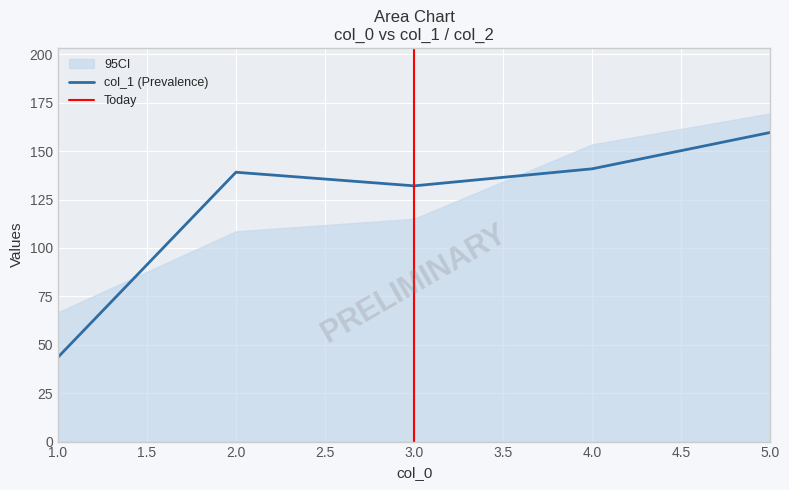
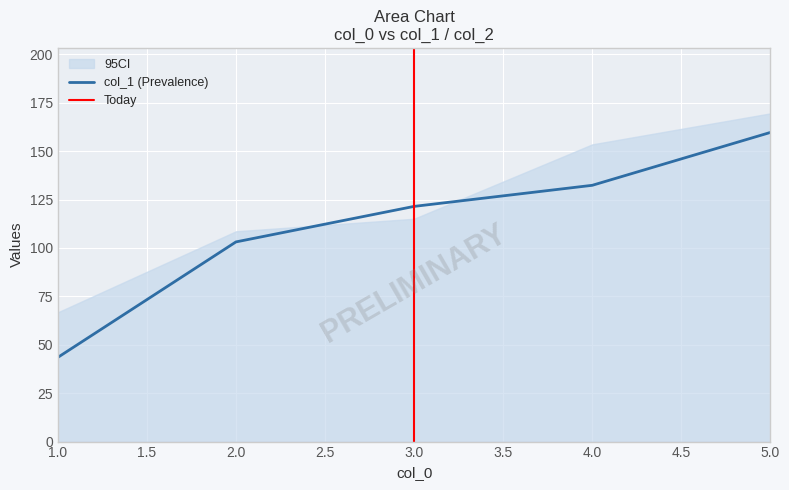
  {
    "col_1 (Prevalence)": {
      "1.0": 43,
-     "2.0": 139,
-     "3.0": 132,
-     "4.0": 141,
+     "2.0": 103,
+     "3.0": 121,
+     "4.0": 132,
      "5.0": 160
    },
    "95CI": {
      "1.0": 67,
      "2.0": 109,
      "3.0": 115,
      "4.0": 154,
      "5.0": 170
    }
  }
